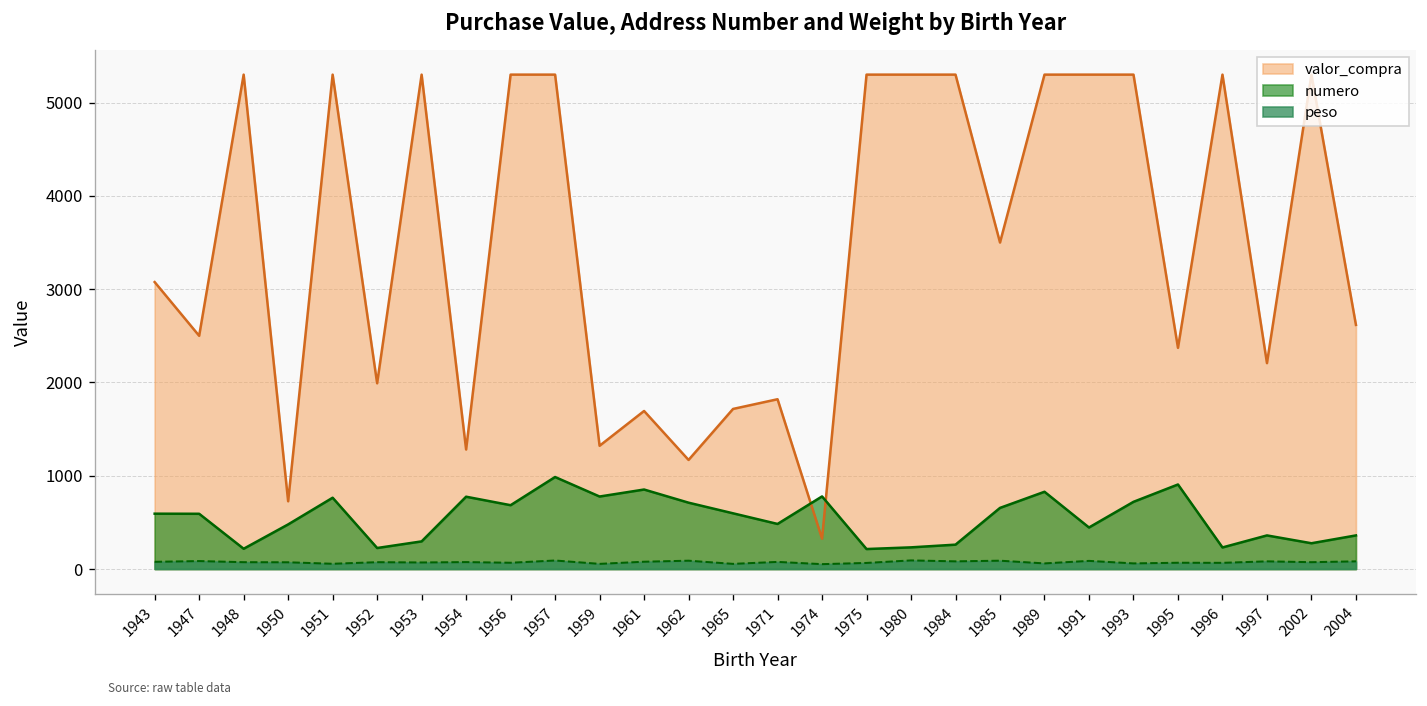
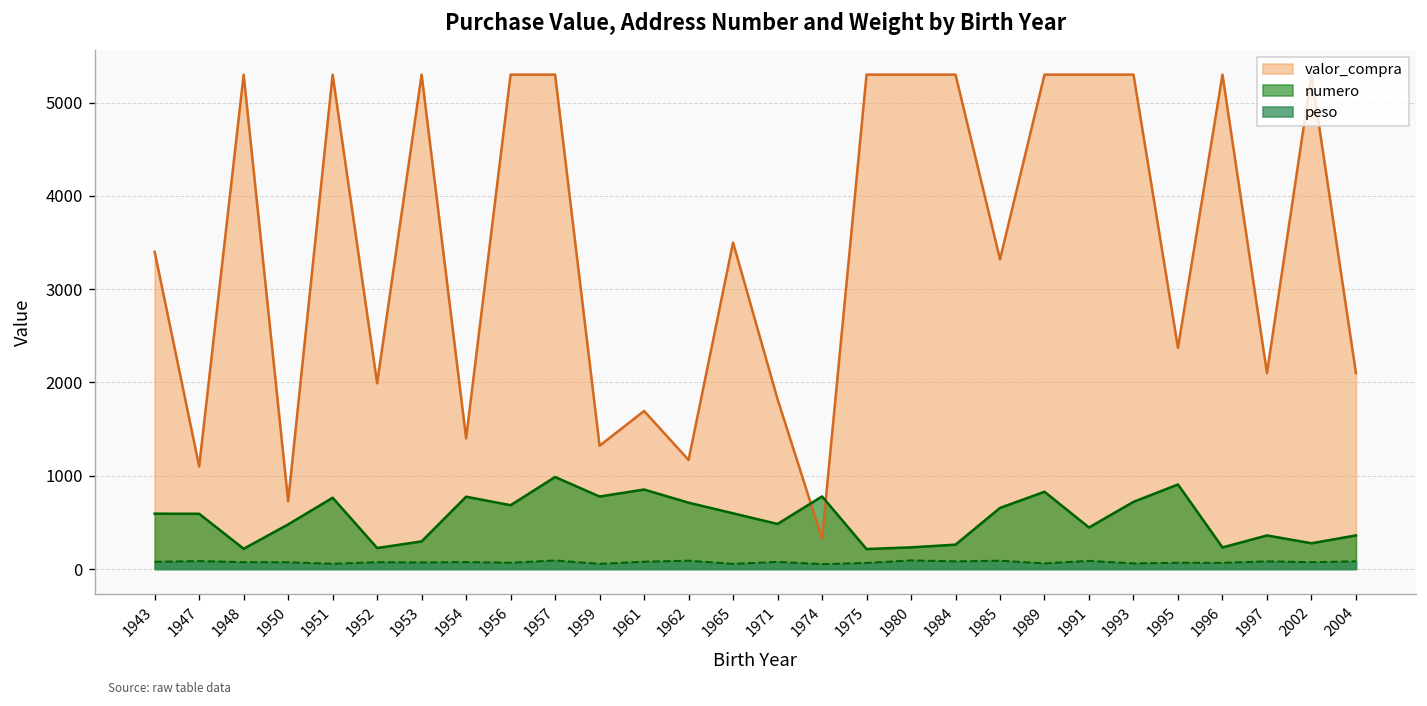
  {
    "valor_compra": {
-     "1943": 3100,
-     "1947": 2500,
+     "1943": 3400,
+     "1947": 1100,
      "1948": 5300,
      "1950": 700,
      "1951": 5300,
      "1952": 2000,
      "1953": 5300,
-     "1954": 1300,
+     "1954": 1400,
      "1956": 5300,
      "1957": 5300,
      "1959": 1300,
      "1961": 1700,
      "1962": 1200,
-     "1965": 1700,
+     "1965": 3500,
      "1971": 1800,
      "1974": 300,
      "1975": 5300,
      "1980": 5300,
      "1984": 5300,
-     "1985": 3500,
+     "1985": 3300,
      "1989": 5300,
      "1991": 5300,
      "1993": 5300,
      "1995": 2400,
      "1996": 5300,
-     "1997": 2200,
-     "2004": 2600
+     "1997": 2100,
+     "2004": 2100
    }
  }
